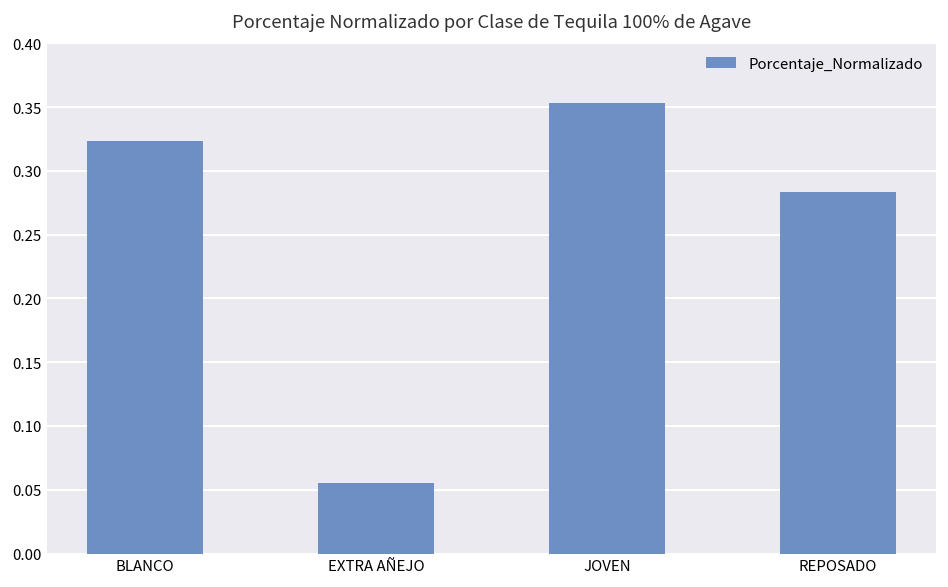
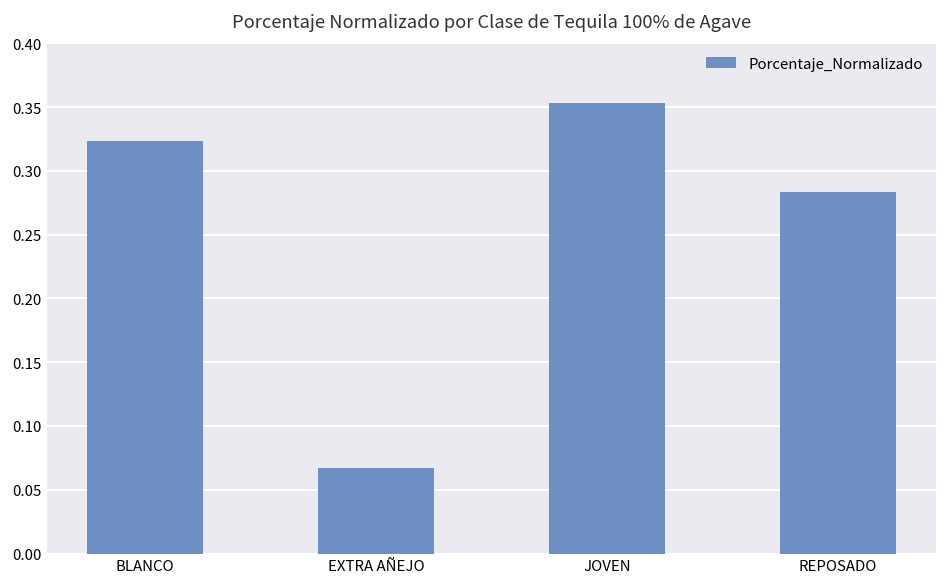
  {
    "BLANCO": 0.324,
-   "EXTRA AÑEJO": 0.056,
+   "EXTRA AÑEJO": 0.067,
    "JOVEN": 0.353,
    "REPOSADO": 0.283
  }
